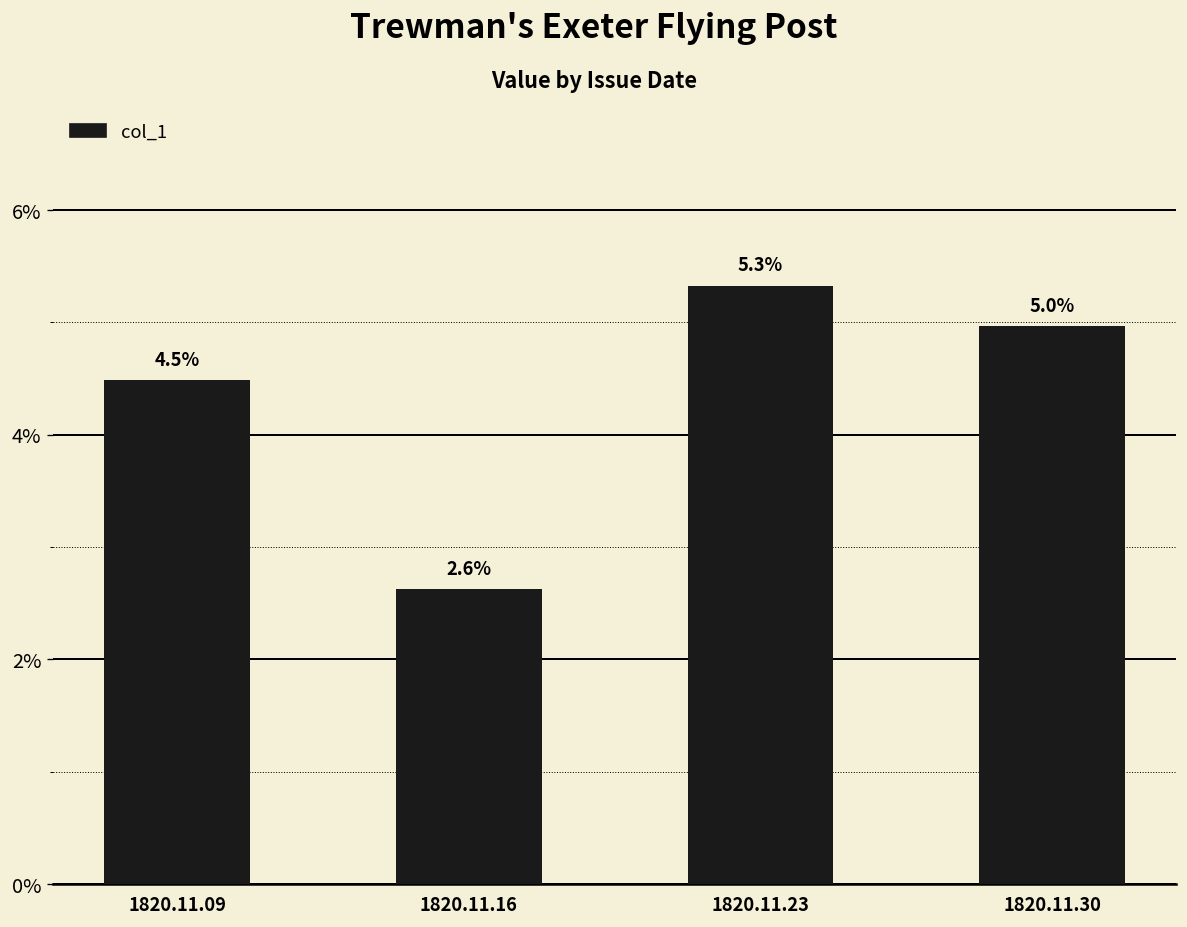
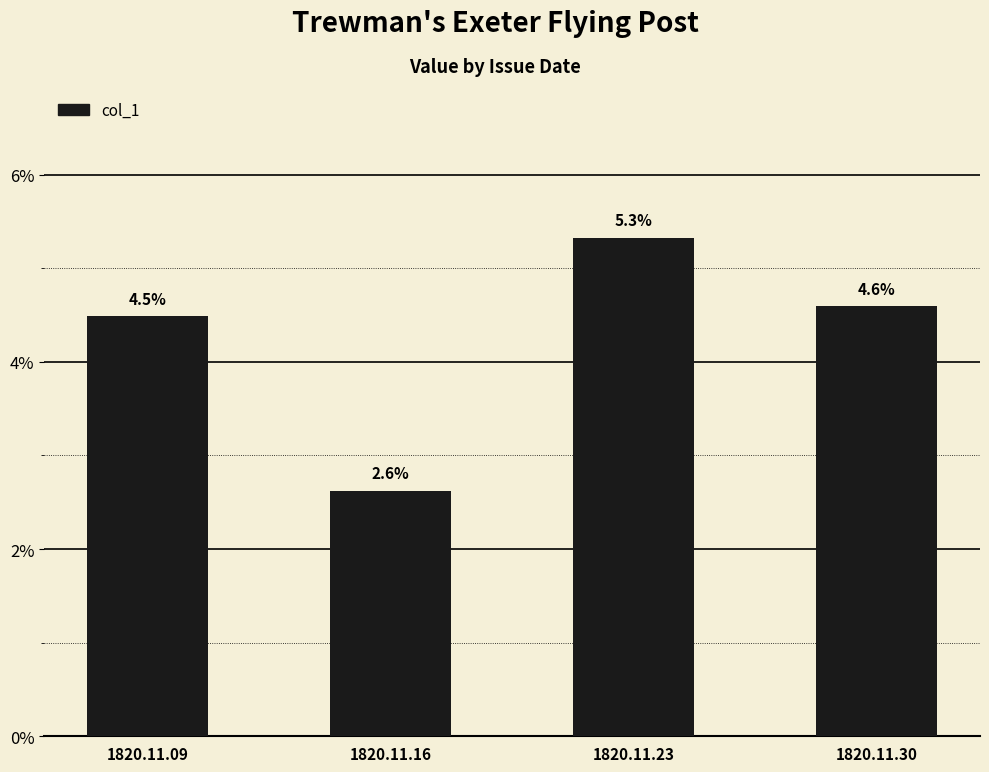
  {
    "1820.11.09": "4.5%",
    "1820.11.16": "2.6%",
    "1820.11.23": "5.3%",
-   "1820.11.30": "5.0%"
+   "1820.11.30": "4.6%"
  }
